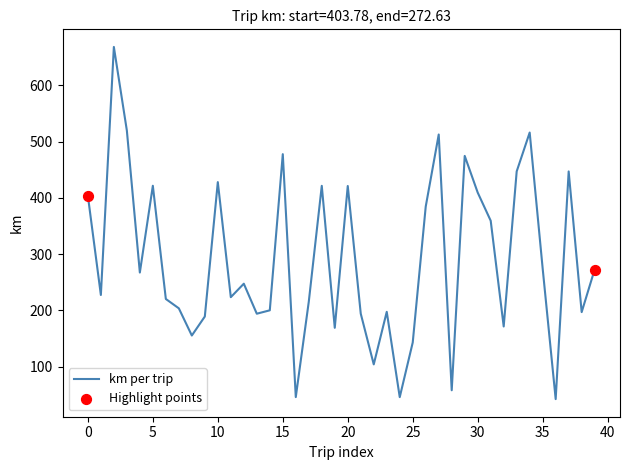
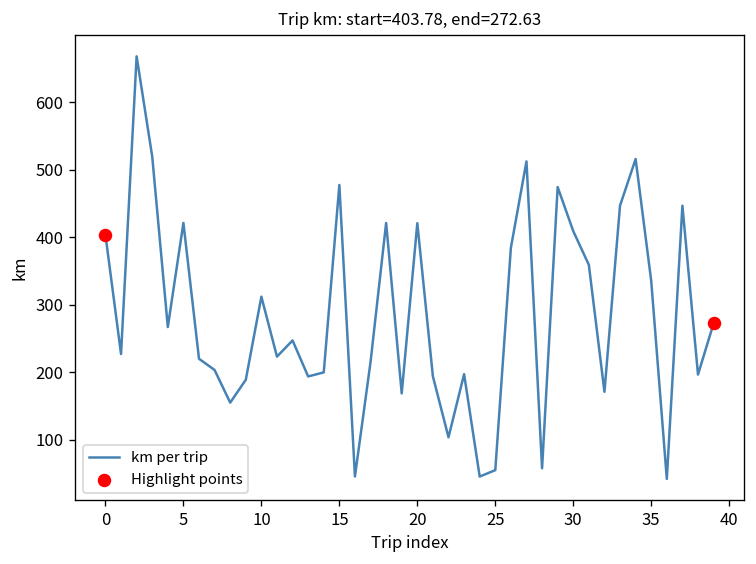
  {
    "km per trip": {
      "5": 420,
-     "10": 430,
+     "10": 310,
      "15": 480,
      "20": 420,
-     "25": 140,
+     "25": 60,
      "30": 410,
-     "35": 270
+     "35": 340
    }
  }
